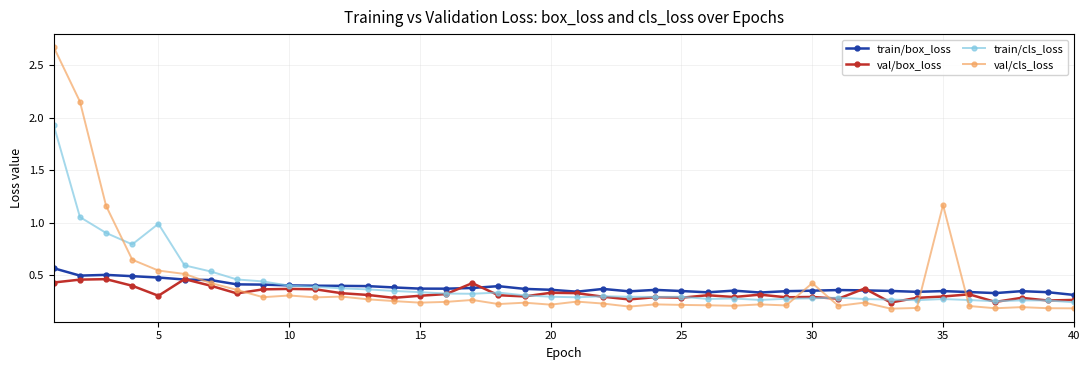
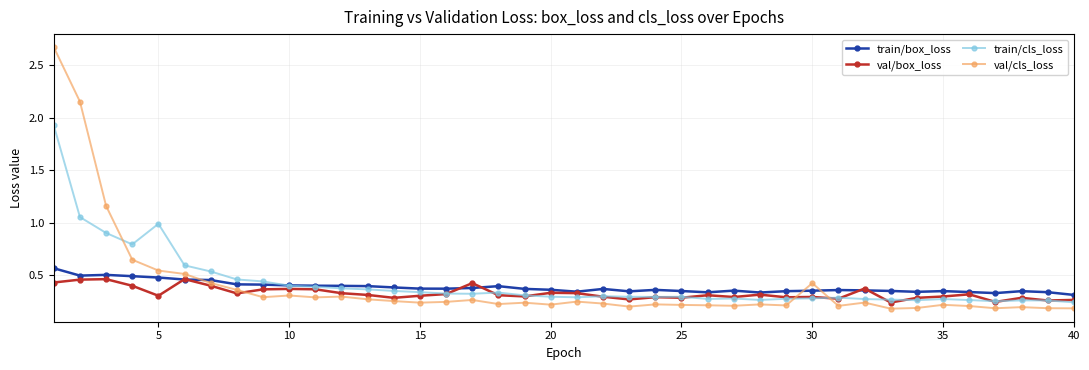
  {
    "train/box_loss": {
      "5": 0.48,
      "15": 0.37,
      "20": 0.36,
      "25": 0.35,
      "30": 0.35,
      "35": 0.35,
      "40": 0.31
    },
    "val/box_loss": {
      "5": 0.30,
      "10": 0.37,
      "15": 0.30,
      "20": 0.33
    },
    "train/cls_loss": {
      "5": 0.99,
      "15": 0.34,
      "20": 0.30
    },
    "val/cls_loss": {
      "5": 0.54,
      "10": 0.31,
      "15": 0.24,
      "20": 0.22,
      "25": 0.22,
      "30": 0.42,
-     "35": 1.17,
+     "35": 0.22,
      "40": 0.18
    }
  }
